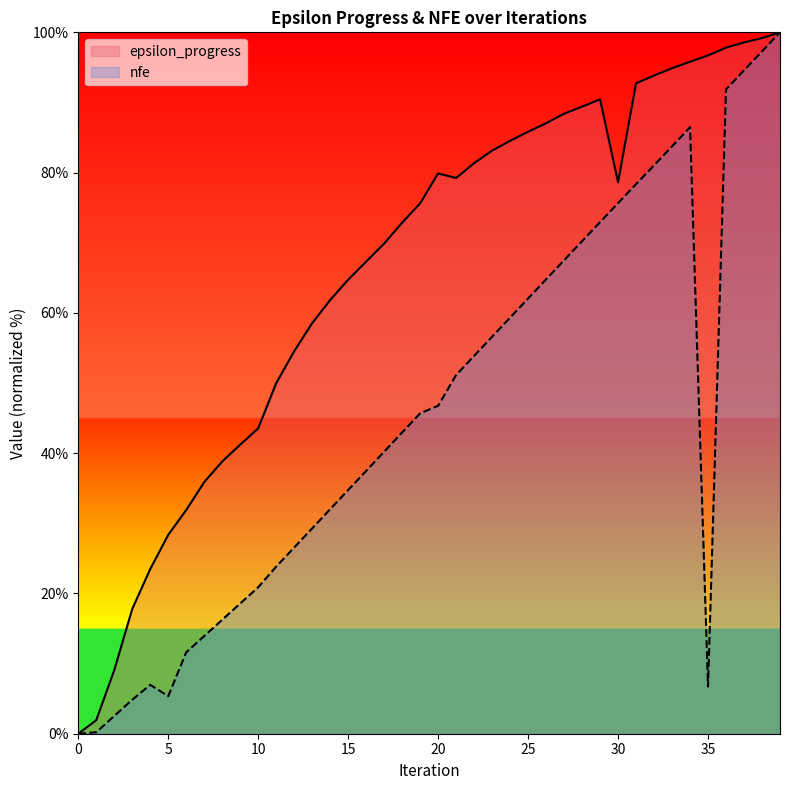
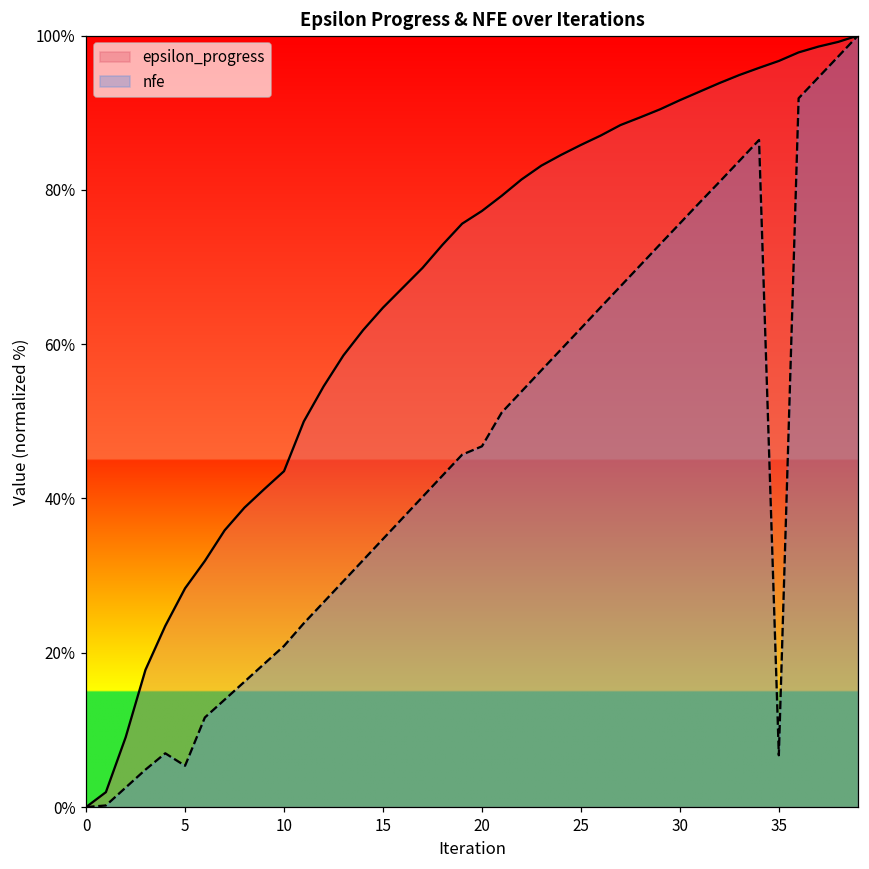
  {
    "epsilon_progress": {
      "5": "28%",
      "10": "44%",
      "15": "65%",
-     "20": "80%",
+     "20": "77%",
      "25": "86%",
-     "30": "79%",
+     "30": "92%",
      "35": "97%"
    },
    "nfe": {
      "5": "5%",
      "10": "21%",
      "15": "35%",
      "20": "47%",
      "25": "62%",
      "30": "76%",
      "35": "7%"
    }
  }
